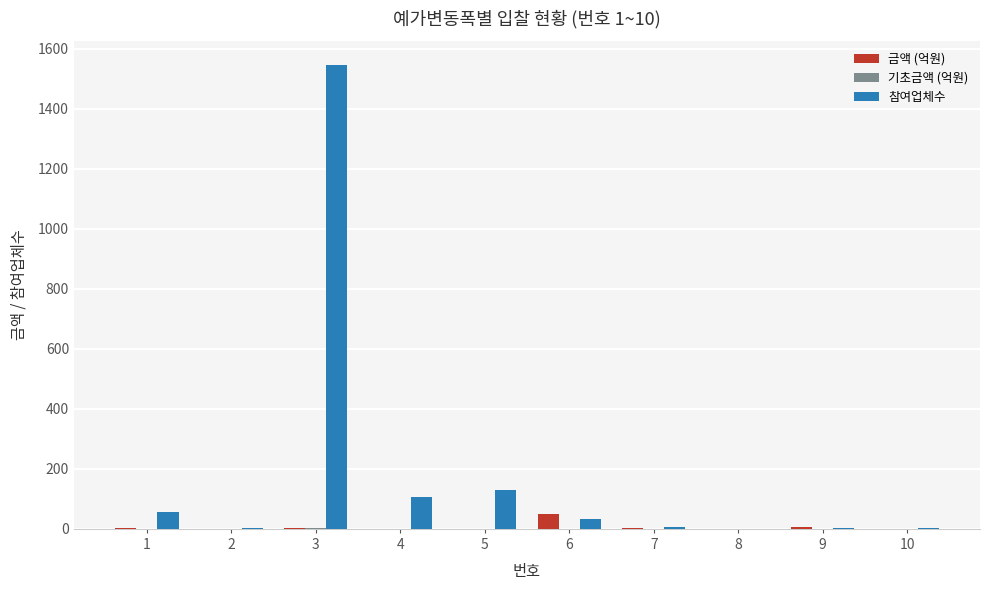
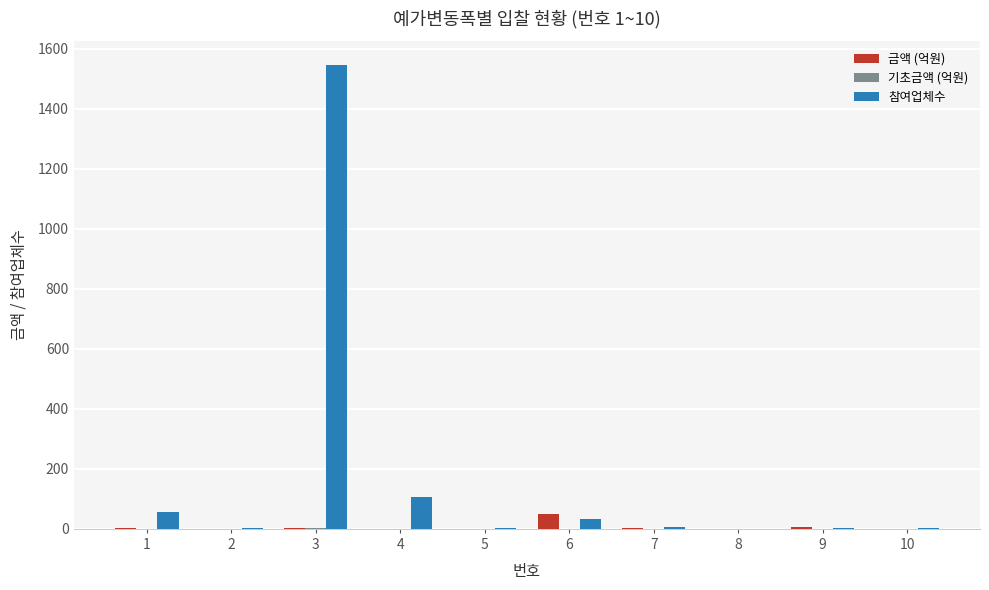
  {
    "금액 (억원)": {
      "6": 50
    },
    "기초금액 (억원)": {
      "1": 0,
      "2": 0,
      "4": 0,
      "5": 0,
      "6": 0,
      "7": 0,
      "8": 0,
      "9": 0,
      "10": 0
    },
    "참여업체수": {
      "1": 60,
      "3": 1550,
      "4": 110,
-     "5": 130,
+     "5": 0,
      "6": 30
    }
  }
